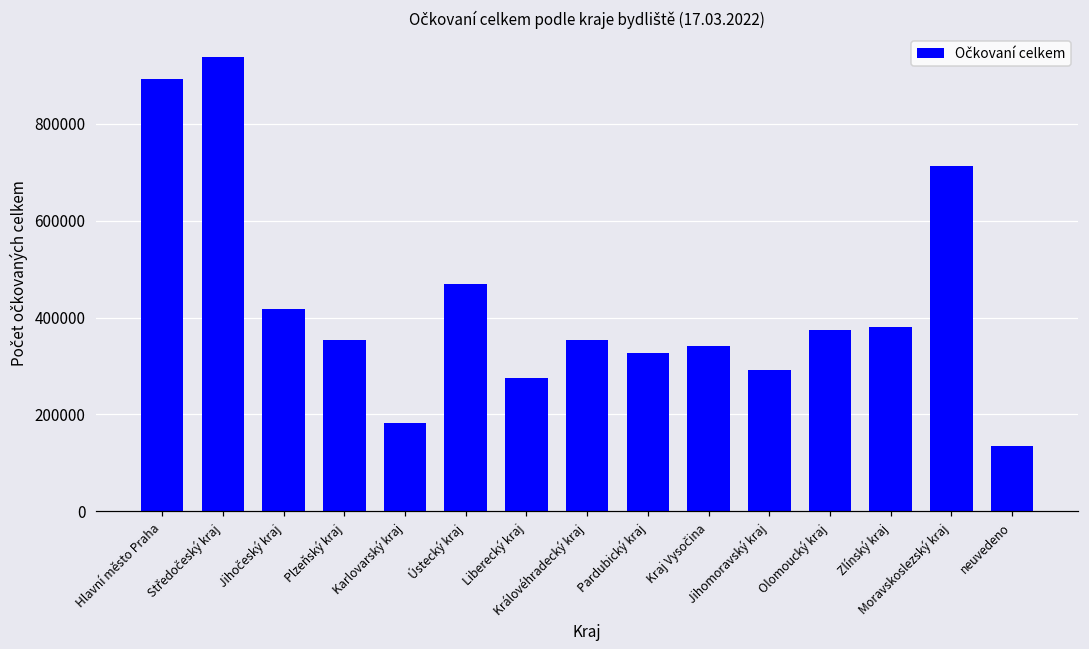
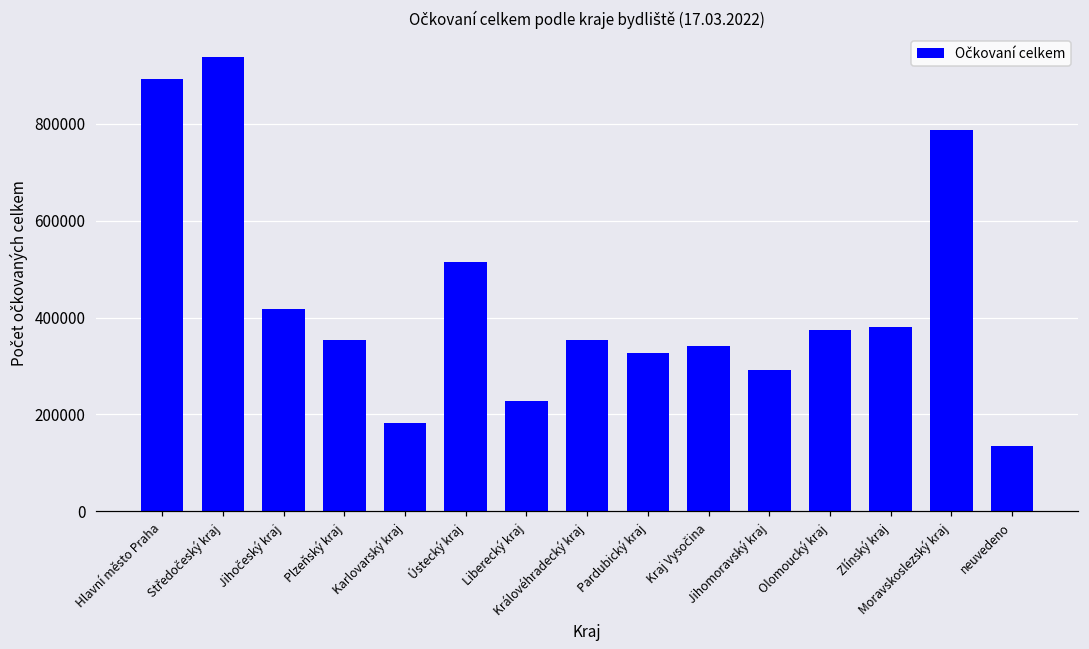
  {
    "Hlavní město Praha": 890000,
    "Středočeský kraj": 940000,
    "Jihočeský kraj": 420000,
    "Plzeňský kraj": 350000,
    "Karlovarský kraj": 180000,
-   "Ústecký kraj": 470000,
-   "Liberecký kraj": 280000,
+   "Ústecký kraj": 510000,
+   "Liberecký kraj": 230000,
    "Královéhradecký kraj": 350000,
    "Pardubický kraj": 330000,
    "Kraj Vysočina": 340000,
    "Jihomoravský kraj": 290000,
    "Olomoucký kraj": 370000,
    "Zlínský kraj": 380000,
-   "Moravskoslezský kraj": 710000,
+   "Moravskoslezský kraj": 790000,
    "neuvedeno": 130000
  }
